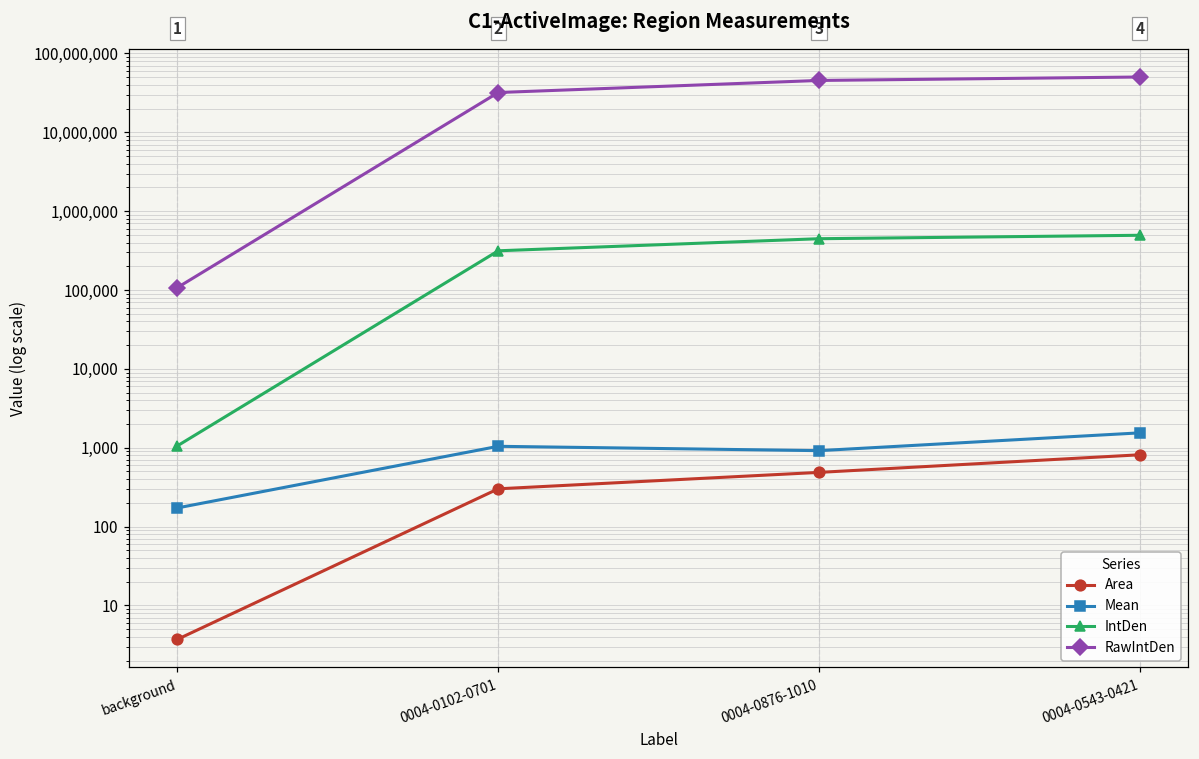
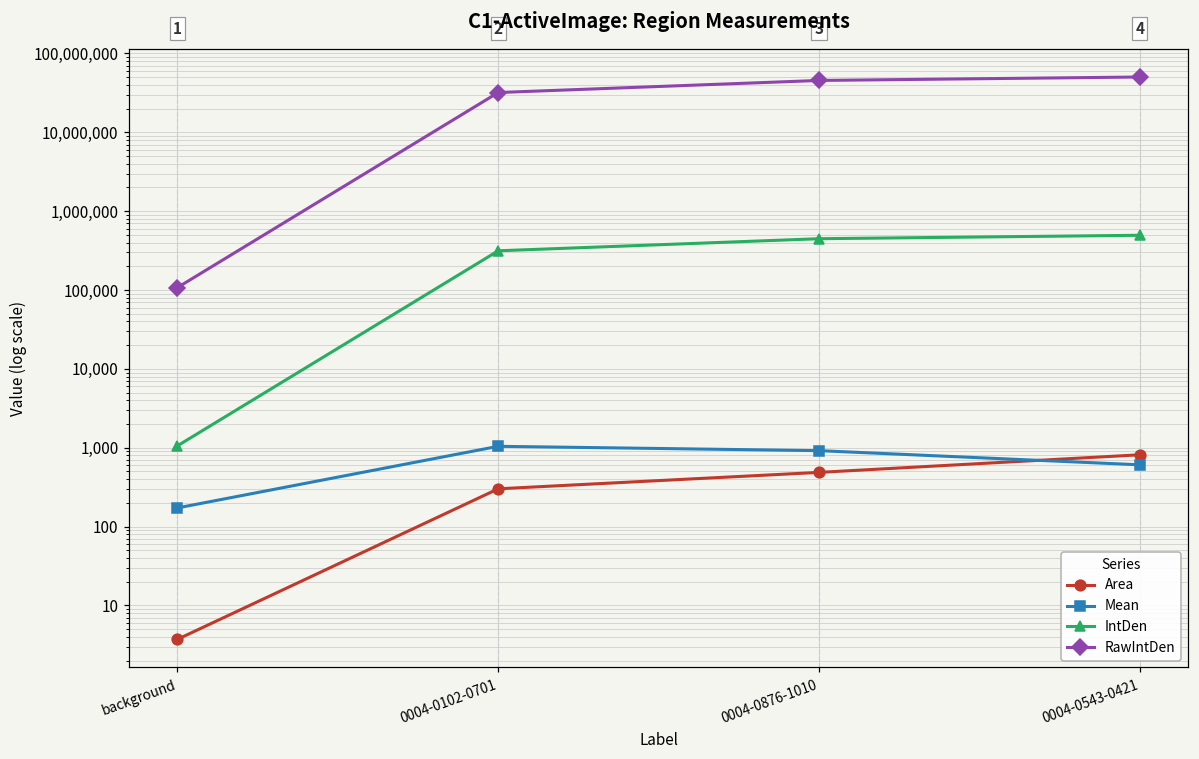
  {
    "Area": {
      "background": "4",
      "0004-0102-0701": "300",
      "0004-0876-1010": "500",
      "0004-0543-0421": "800"
    },
    "Mean": {
      "background": "170",
      "0004-0102-0701": "1,000",
      "0004-0876-1010": "900",
-     "0004-0543-0421": "1,500"
+     "0004-0543-0421": "600"
    },
    "IntDen": {
      "background": "1,100",
      "0004-0102-0701": "300,000",
      "0004-0876-1010": "400,000",
      "0004-0543-0421": "500,000"
    },
    "RawIntDen": {
      "background": "110,000",
      "0004-0102-0701": "30,000,000",
      "0004-0876-1010": "50,000,000",
      "0004-0543-0421": "50,000,000"
    }
  }
